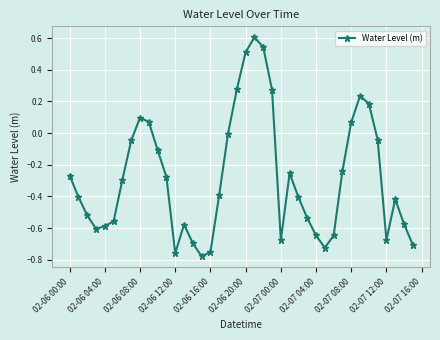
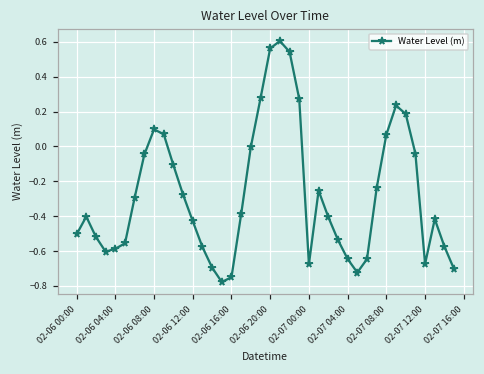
  {
-   "02-06 00:00": -0.27,
+   "02-06 00:00": -0.50,
    "02-06 04:00": -0.59,
    "02-06 08:00": 0.10,
-   "02-06 12:00": -0.76,
+   "02-06 12:00": -0.43,
    "02-06 16:00": -0.75,
-   "02-06 20:00": 0.51,
+   "02-06 20:00": 0.56,
    "02-07 00:00": -0.68,
    "02-07 04:00": -0.65,
    "02-07 08:00": 0.07,
    "02-07 12:00": -0.67
  }
